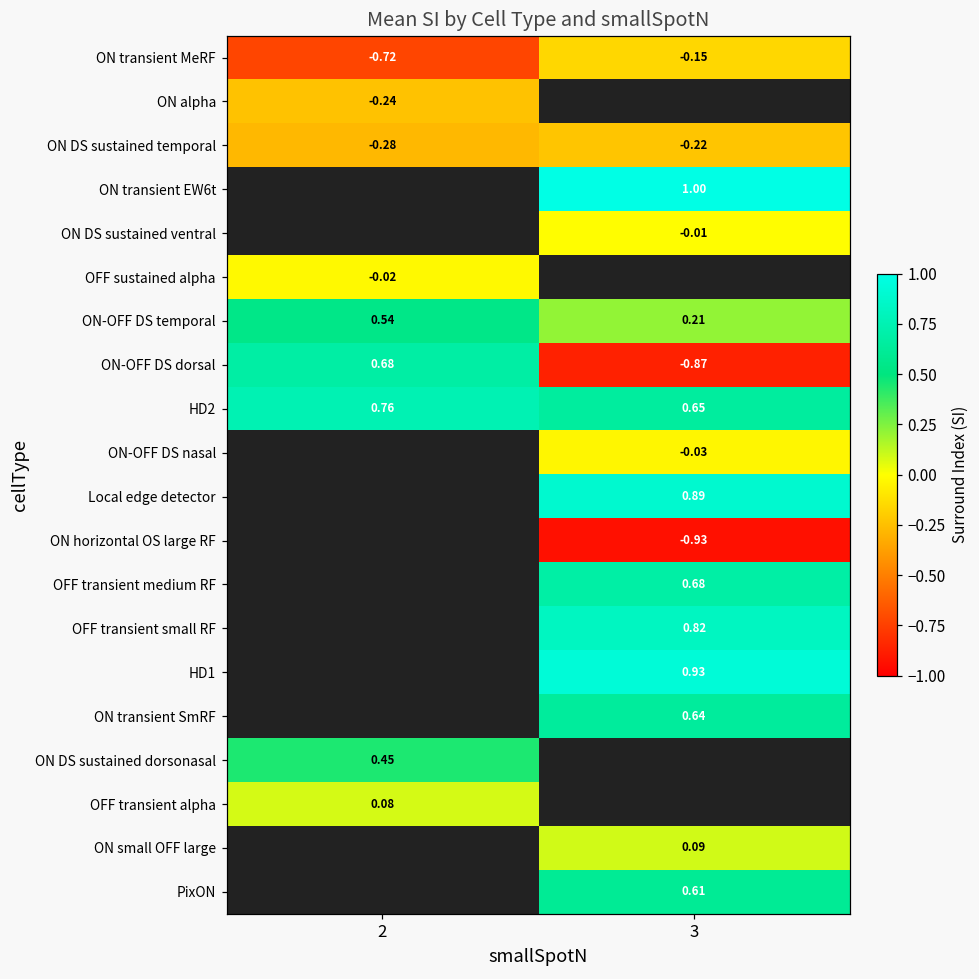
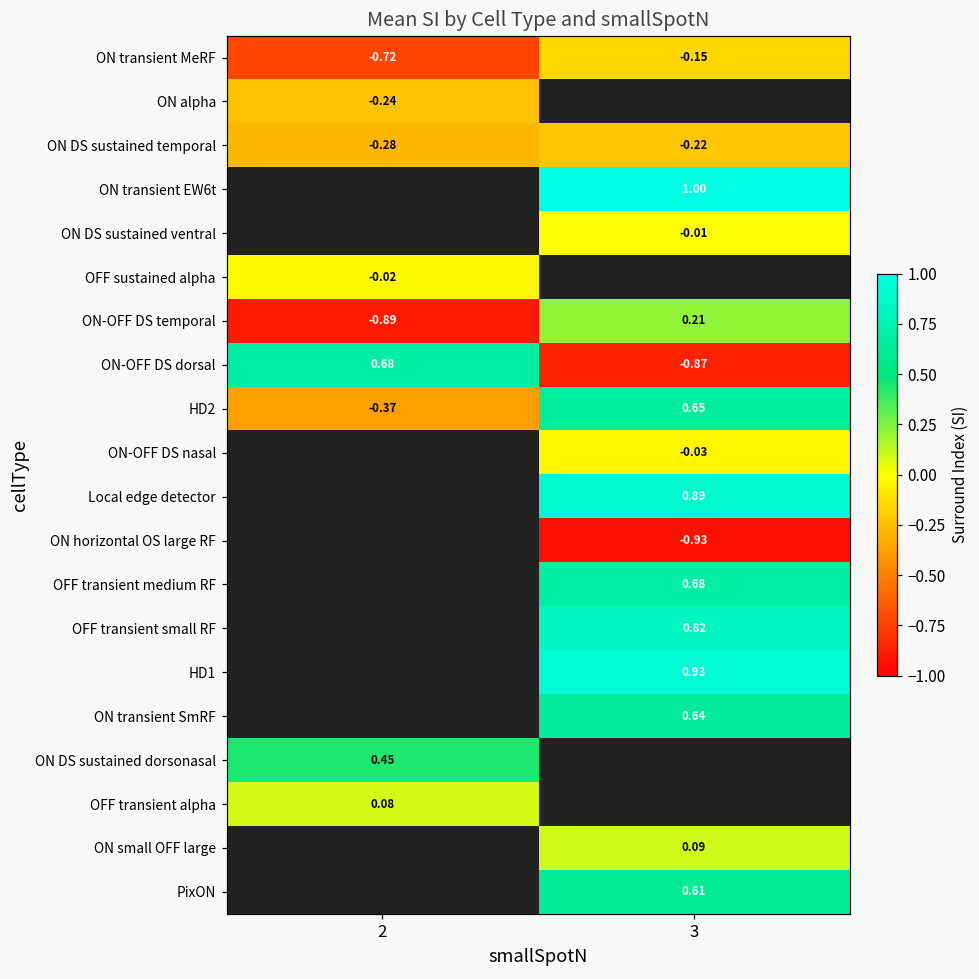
  {
    "ON transient MeRF": {
      "2": -0.72,
      "3": -0.15
    },
    "ON alpha": {
      "2": -0.24
    },
    "ON DS sustained temporal": {
      "2": -0.28,
      "3": -0.22
    },
    "ON transient EW6t": {
      "3": 1.00
    },
    "ON DS sustained ventral": {
      "3": -0.01
    },
    "OFF sustained alpha": {
      "2": -0.02
    },
    "ON-OFF DS temporal": {
-     "2": 0.54,
+     "2": -0.89,
      "3": 0.21
    },
    "ON-OFF DS dorsal": {
      "2": 0.68,
      "3": -0.87
    },
    "HD2": {
-     "2": 0.76,
+     "2": -0.37,
      "3": 0.65
    },
    "ON-OFF DS nasal": {
      "3": -0.03
    },
    "Local edge detector": {
      "3": 0.89
    },
    "ON horizontal OS large RF": {
      "3": -0.93
    },
    "OFF transient medium RF": {
      "3": 0.68
    },
    "OFF transient small RF": {
      "3": 0.82
    },
    "HD1": {
      "3": 0.93
    },
    "ON transient SmRF": {
      "3": 0.64
    },
    "ON DS sustained dorsonasal": {
      "2": 0.45
    },
    "OFF transient alpha": {
      "2": 0.08
    },
    "ON small OFF large": {
      "3": 0.09
    },
    "PixON": {
      "3": 0.61
    }
  }
